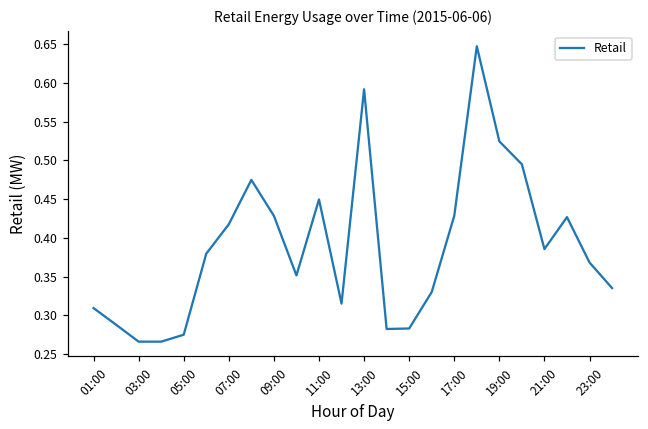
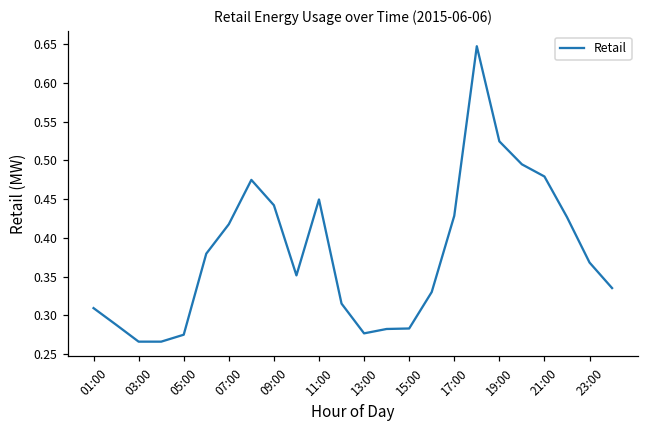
  {
    "01:00": 0.31,
    "03:00": 0.27,
    "05:00": 0.27,
    "07:00": 0.42,
-   "09:00": 0.43,
+   "09:00": 0.44,
    "11:00": 0.45,
-   "13:00": 0.59,
+   "13:00": 0.28,
    "15:00": 0.28,
    "17:00": 0.43,
    "19:00": 0.52,
-   "21:00": 0.39,
+   "21:00": 0.48,
    "23:00": 0.37
  }
